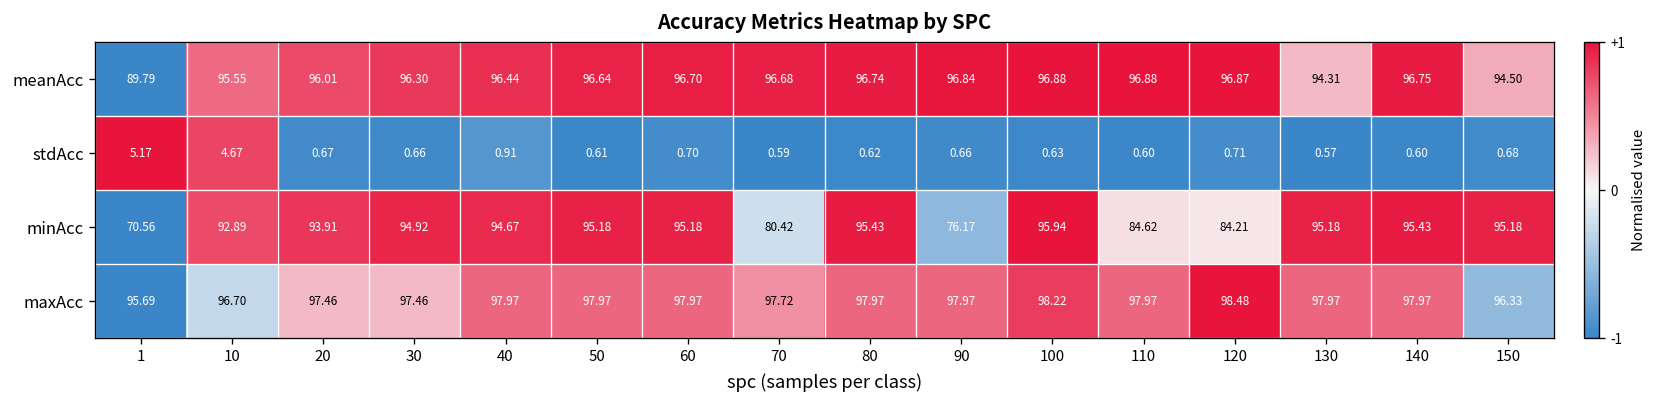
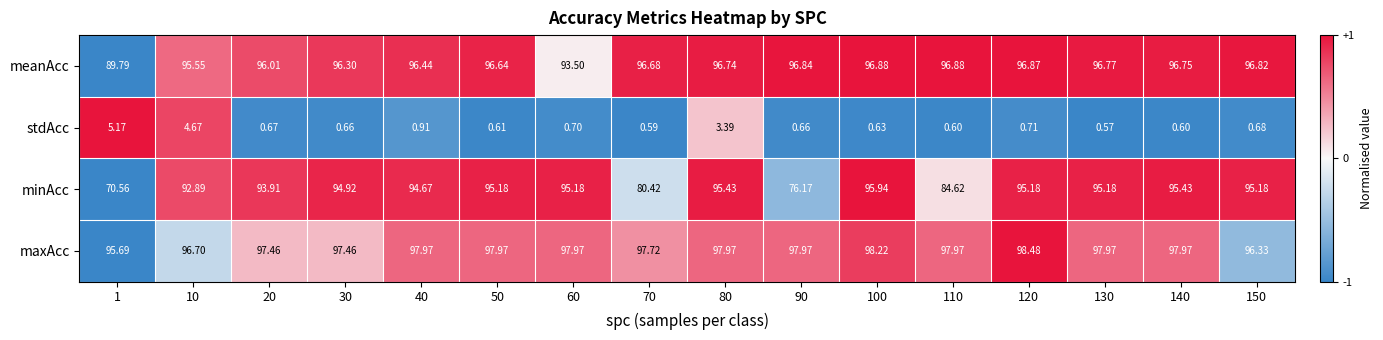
  {
    "meanAcc": {
      "1": 89.79,
      "10": 95.55,
      "20": 96.01,
      "30": 96.30,
      "40": 96.44,
      "50": 96.64,
-     "60": 96.70,
+     "60": 93.50,
      "70": 96.68,
      "80": 96.74,
      "90": 96.84,
      "100": 96.88,
      "110": 96.88,
      "120": 96.87,
-     "130": 94.31,
+     "130": 96.77,
      "140": 96.75,
-     "150": 94.50
+     "150": 96.82
    },
    "stdAcc": {
      "1": 5.17,
      "10": 4.67,
      "20": 0.67,
      "30": 0.66,
      "40": 0.91,
      "50": 0.61,
      "60": 0.70,
      "70": 0.59,
-     "80": 0.62,
+     "80": 3.39,
      "90": 0.66,
      "100": 0.63,
      "110": 0.60,
      "120": 0.71,
      "130": 0.57,
      "140": 0.60,
      "150": 0.68
    },
    "minAcc": {
      "1": 70.56,
      "10": 92.89,
      "20": 93.91,
      "30": 94.92,
      "40": 94.67,
      "50": 95.18,
      "60": 95.18,
      "70": 80.42,
      "80": 95.43,
      "90": 76.17,
      "100": 95.94,
      "110": 84.62,
-     "120": 84.21,
+     "120": 95.18,
      "130": 95.18,
      "140": 95.43,
      "150": 95.18
    },
    "maxAcc": {
      "1": 95.69,
      "10": 96.70,
      "20": 97.46,
      "30": 97.46,
      "40": 97.97,
      "50": 97.97,
      "60": 97.97,
      "70": 97.72,
      "80": 97.97,
      "90": 97.97,
      "100": 98.22,
      "110": 97.97,
      "120": 98.48,
      "130": 97.97,
      "140": 97.97,
      "150": 96.33
    }
  }
